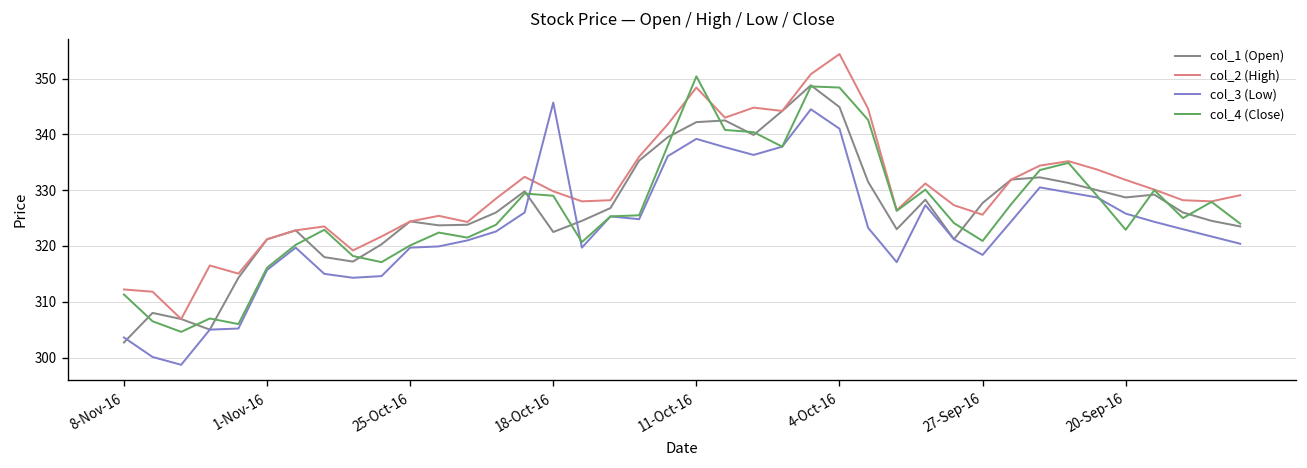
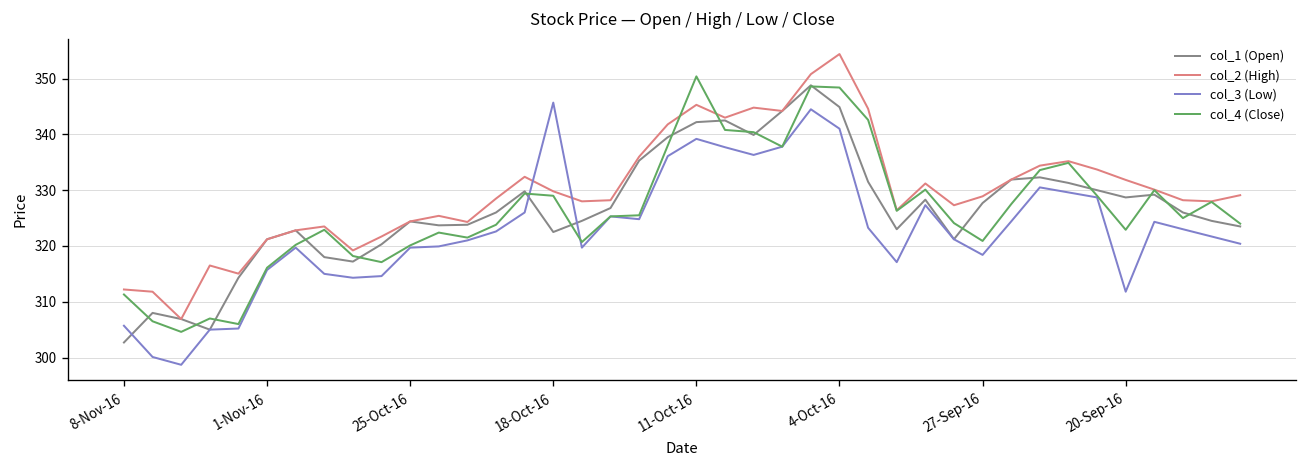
  {
    "col_1 (Open)": {
      "8-Nov-16": 303,
      "18-Oct-16": 323,
      "11-Oct-16": 342,
      "4-Oct-16": 345,
      "27-Sep-16": 328,
      "20-Sep-16": 329
    },
    "col_2 (High)": {
      "8-Nov-16": 312,
      "18-Oct-16": 330,
-     "11-Oct-16": 348,
+     "11-Oct-16": 345,
      "4-Oct-16": 354,
-     "27-Sep-16": 326,
+     "27-Sep-16": 329,
      "20-Sep-16": 332
    },
    "col_3 (Low)": {
-     "8-Nov-16": 304,
+     "8-Nov-16": 306,
      "18-Oct-16": 346,
      "11-Oct-16": 339,
      "4-Oct-16": 341,
      "27-Sep-16": 318,
-     "20-Sep-16": 326
+     "20-Sep-16": 312
    },
    "col_4 (Close)": {
      "8-Nov-16": 311,
      "18-Oct-16": 329,
      "11-Oct-16": 350,
      "4-Oct-16": 348,
      "27-Sep-16": 321,
      "20-Sep-16": 323
    }
  }
